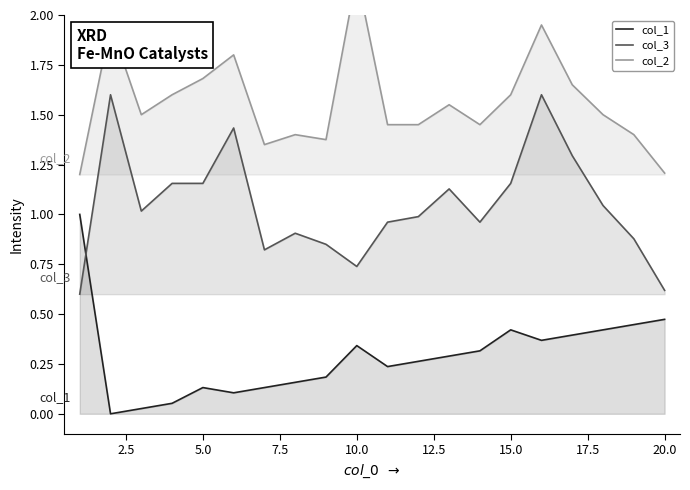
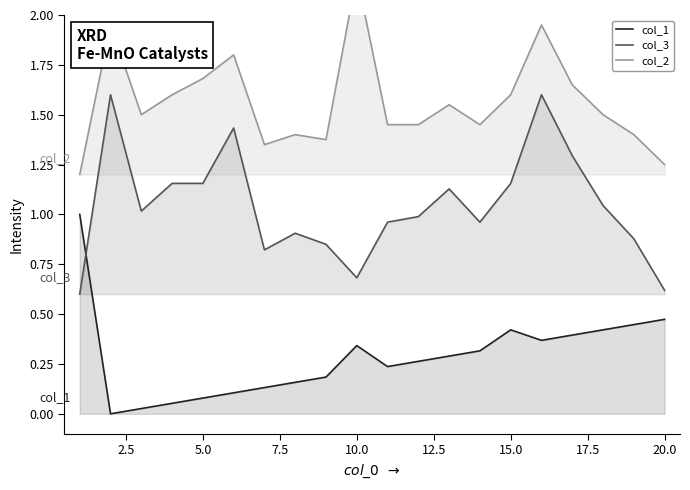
  {
    "col_1": {
-     "5.0": 0.13,
+     "5.0": 0.08,
      "10.0": 0.34,
      "15.0": 0.42,
      "20.0": 0.47
    },
    "col_3": {
      "5.0": 1.16,
-     "10.0": 0.74,
+     "10.0": 0.68,
      "15.0": 1.16,
      "20.0": 0.62
    },
    "col_2": {
      "5.0": 1.68,
      "15.0": 1.60,
-     "20.0": 1.21
+     "20.0": 1.25
    }
  }
